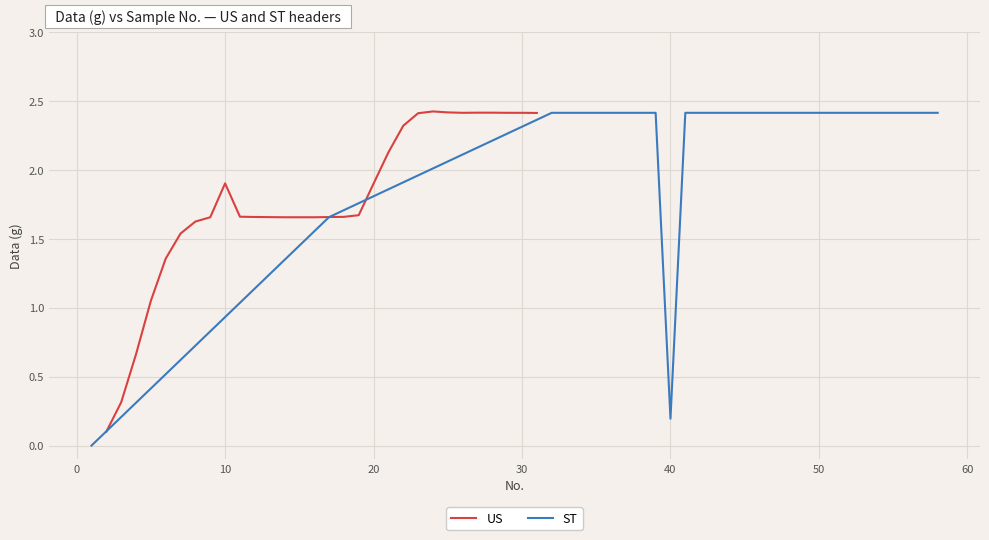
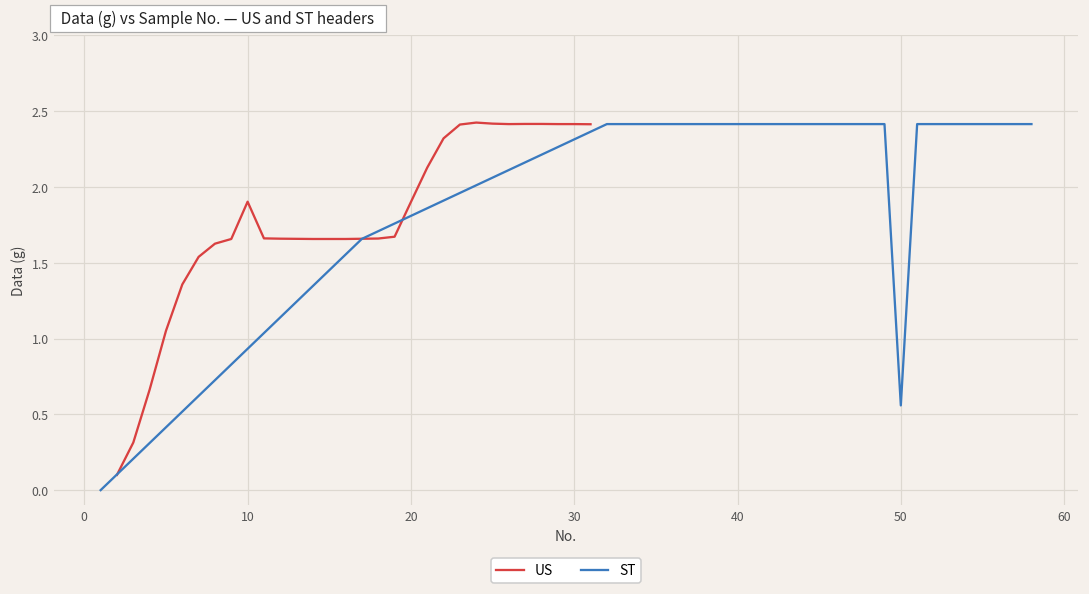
  {
    "US": {
      "10": 1.90,
      "20": 1.90,
      "30": 2.42
    },
    "ST": {
-     "40": 0.20,
-     "50": 2.42
+     "40": 2.42,
+     "50": 0.56
    }
  }
